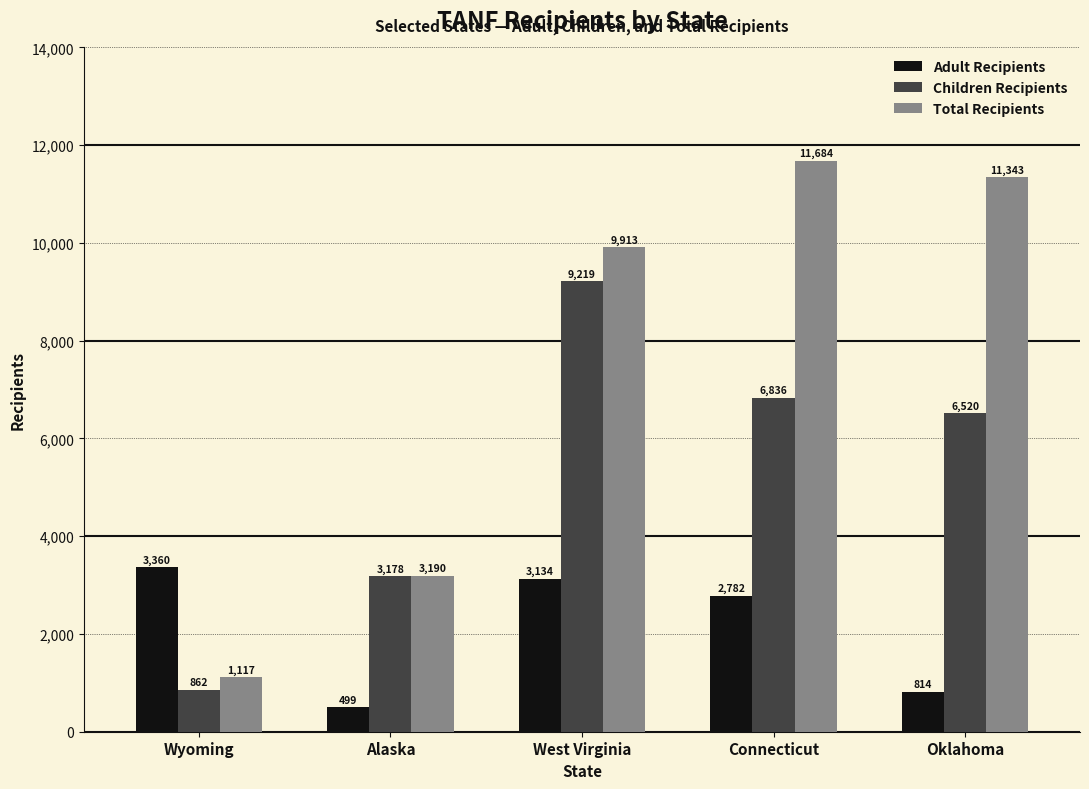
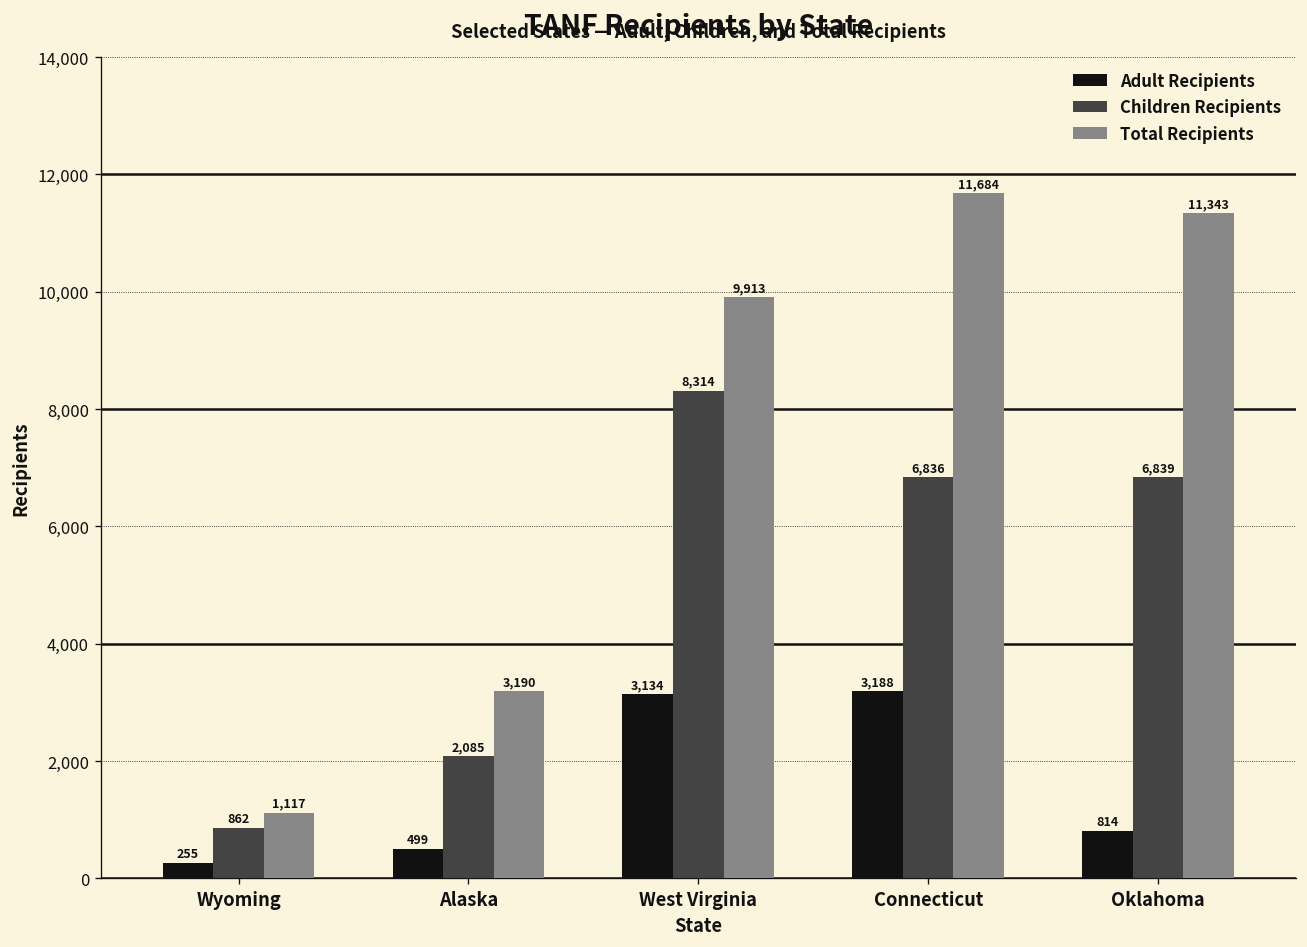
  {
    "Adult Recipients": {
-     "Wyoming": "3,360",
+     "Wyoming": "255",
      "Alaska": "499",
      "West Virginia": "3,134",
-     "Connecticut": "2,782",
+     "Connecticut": "3,188",
      "Oklahoma": "814"
    },
    "Children Recipients": {
      "Wyoming": "862",
-     "Alaska": "3,178",
-     "West Virginia": "9,219",
+     "Alaska": "2,085",
+     "West Virginia": "8,314",
      "Connecticut": "6,836",
-     "Oklahoma": "6,520"
+     "Oklahoma": "6,839"
    },
    "Total Recipients": {
      "Wyoming": "1,117",
      "Alaska": "3,190",
      "West Virginia": "9,913",
      "Connecticut": "11,684",
      "Oklahoma": "11,343"
    }
  }
